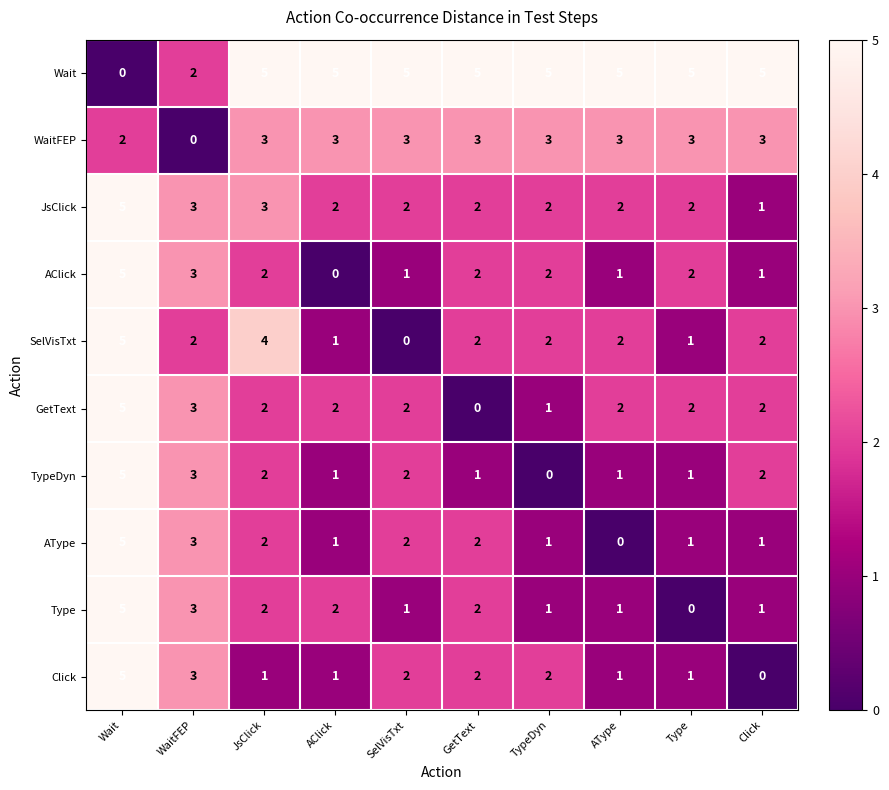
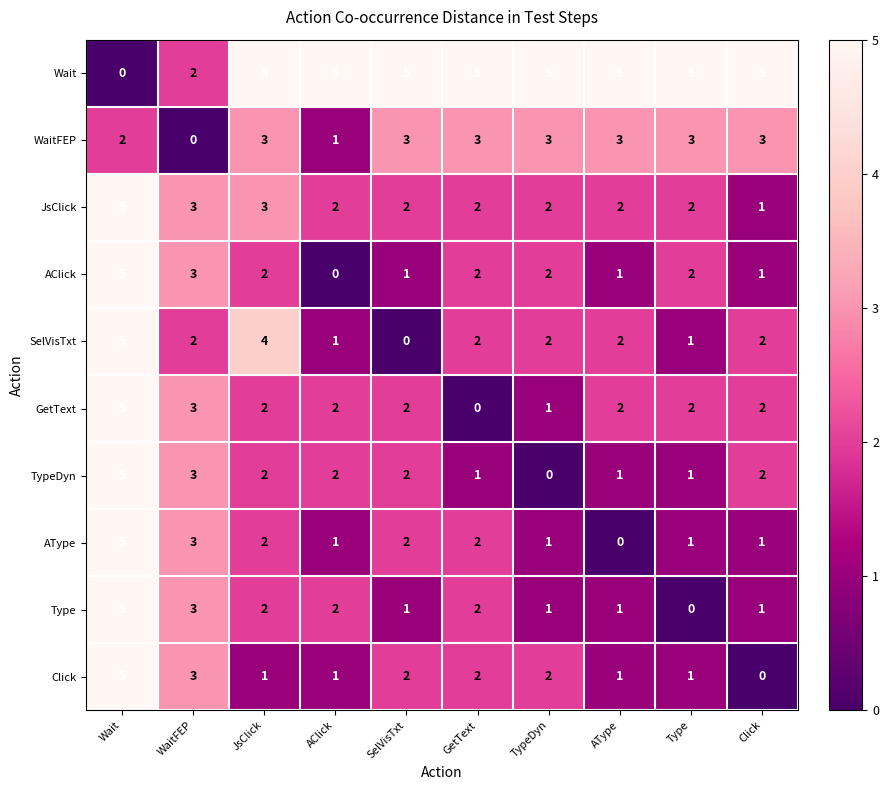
  {
    "Wait": {
      "Wait": 0,
      "WaitFEP": 2
    },
    "WaitFEP": {
      "Wait": 2,
      "WaitFEP": 0,
      "JsClick": 3,
-     "AClick": 3,
+     "AClick": 1,
      "SelVisTxt": 3,
      "GetText": 3,
      "TypeDyn": 3,
      "AType": 3,
      "Type": 3,
      "Click": 3
    },
    "JsClick": {
      "WaitFEP": 3,
      "JsClick": 3,
      "AClick": 2,
      "SelVisTxt": 2,
      "GetText": 2,
      "TypeDyn": 2,
      "AType": 2,
      "Type": 2,
      "Click": 1
    },
    "AClick": {
      "WaitFEP": 3,
      "JsClick": 2,
      "AClick": 0,
      "SelVisTxt": 1,
      "GetText": 2,
      "TypeDyn": 2,
      "AType": 1,
      "Type": 2,
      "Click": 1
    },
    "SelVisTxt": {
      "WaitFEP": 2,
      "JsClick": 4,
      "AClick": 1,
      "SelVisTxt": 0,
      "GetText": 2,
      "TypeDyn": 2,
      "AType": 2,
      "Type": 1,
      "Click": 2
    },
    "GetText": {
      "WaitFEP": 3,
      "JsClick": 2,
      "AClick": 2,
      "SelVisTxt": 2,
      "GetText": 0,
      "TypeDyn": 1,
      "AType": 2,
      "Type": 2,
      "Click": 2
    },
    "TypeDyn": {
      "WaitFEP": 3,
      "JsClick": 2,
-     "AClick": 1,
+     "AClick": 2,
      "SelVisTxt": 2,
      "GetText": 1,
      "TypeDyn": 0,
      "AType": 1,
      "Type": 1,
      "Click": 2
    },
    "AType": {
      "WaitFEP": 3,
      "JsClick": 2,
      "AClick": 1,
      "SelVisTxt": 2,
      "GetText": 2,
      "TypeDyn": 1,
      "AType": 0,
      "Type": 1,
      "Click": 1
    },
    "Type": {
      "WaitFEP": 3,
      "JsClick": 2,
      "AClick": 2,
      "SelVisTxt": 1,
      "GetText": 2,
      "TypeDyn": 1,
      "AType": 1,
      "Type": 0,
      "Click": 1
    },
    "Click": {
      "WaitFEP": 3,
      "JsClick": 1,
      "AClick": 1,
      "SelVisTxt": 2,
      "GetText": 2,
      "TypeDyn": 2,
      "AType": 1,
      "Type": 1,
      "Click": 0
    }
  }
